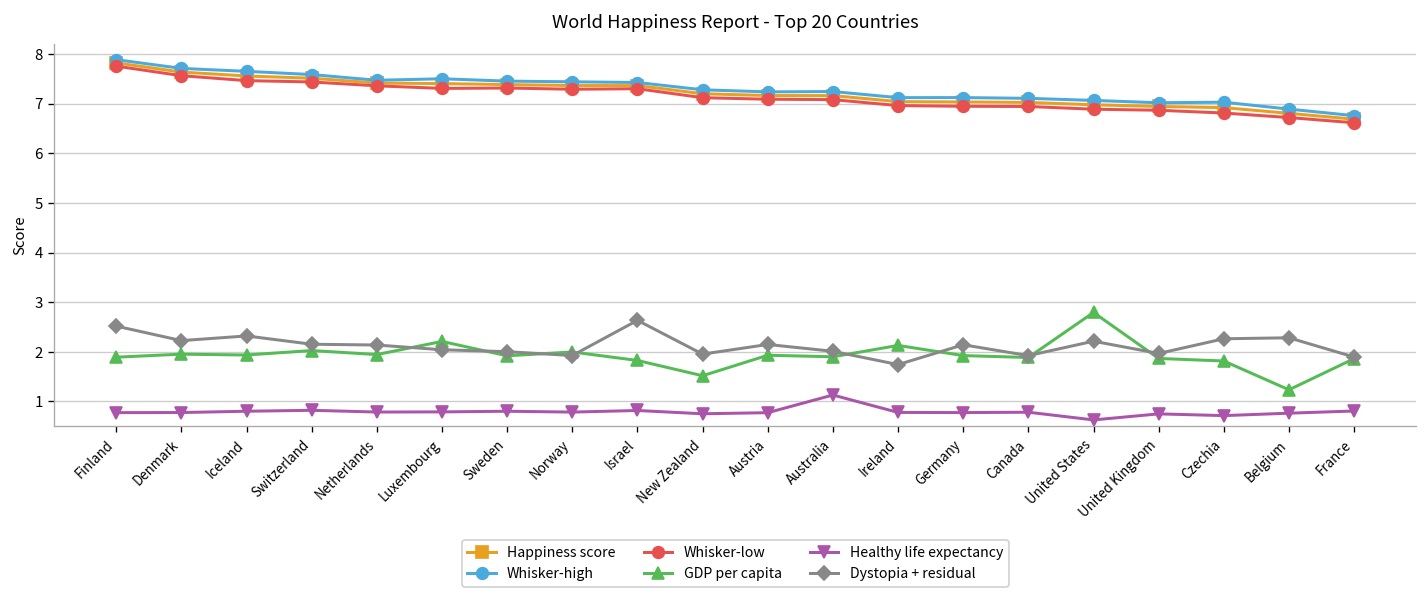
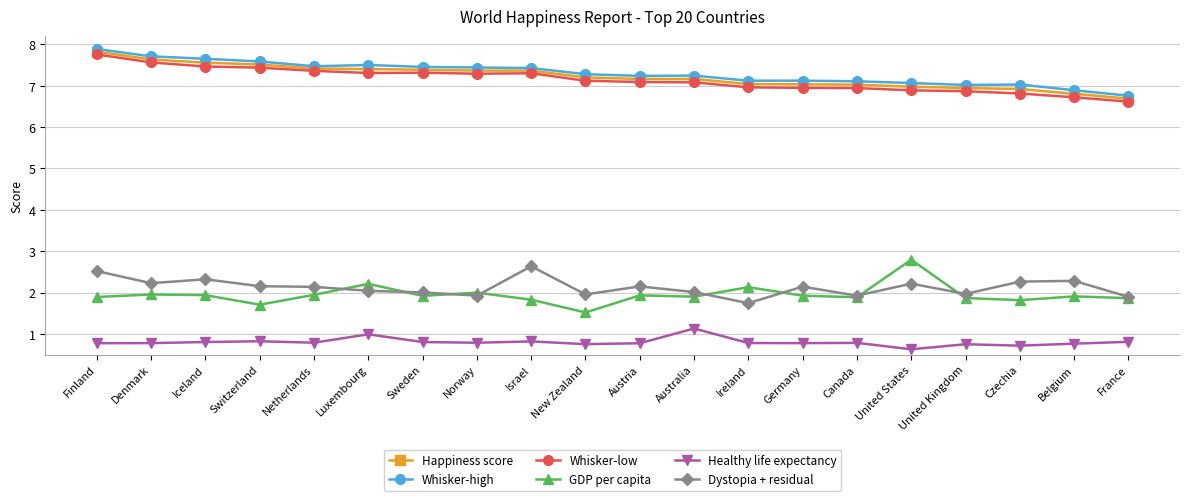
  {
    "Happiness score": {
      "Finland": 7.8,
      "Denmark": 7.6,
      "Iceland": 7.6,
      "Switzerland": 7.5,
      "Luxembourg": 7.4,
      "Sweden": 7.4,
      "Norway": 7.4,
      "Israel": 7.4,
      "New Zealand": 7.2,
      "Austria": 7.2,
      "Australia": 7.2,
      "Ireland": 7.0,
      "Germany": 7.0,
      "Canada": 7.0,
      "United States": 7.0,
      "United Kingdom": 6.9,
      "Czechia": 6.9,
      "Belgium": 6.8,
      "France": 6.7
    },
    "Whisker-high": {
      "Finland": 7.9,
      "Denmark": 7.7,
      "Iceland": 7.7,
      "Switzerland": 7.6,
      "Luxembourg": 7.5,
      "Sweden": 7.5,
      "Norway": 7.4,
      "Israel": 7.4,
      "New Zealand": 7.3,
      "Austria": 7.2,
      "Australia": 7.2,
      "Ireland": 7.1,
      "Germany": 7.1,
      "Canada": 7.1,
      "United States": 7.1,
      "United Kingdom": 7.0,
      "Czechia": 7.0,
      "Belgium": 6.9,
      "France": 6.8
    },
    "Whisker-low": {
      "Finland": 7.8,
      "Denmark": 7.6,
      "Iceland": 7.5,
      "Switzerland": 7.4,
      "Luxembourg": 7.3,
      "Sweden": 7.3,
      "Norway": 7.3,
      "Israel": 7.3,
      "New Zealand": 7.1,
      "Austria": 7.1,
      "Australia": 7.1,
      "Ireland": 7.0,
      "Germany": 6.9,
      "Canada": 6.9,
      "United States": 6.9,
      "United Kingdom": 6.9,
      "Czechia": 6.8,
      "Belgium": 6.7,
      "France": 6.6
    },
    "GDP per capita": {
      "Finland": 1.9,
      "Denmark": 2.0,
      "Iceland": 1.9,
-     "Switzerland": 2.0,
+     "Switzerland": 1.7,
      "Netherlands": 1.9,
      "Luxembourg": 2.2,
      "Sweden": 1.9,
      "Norway": 2.0,
      "Israel": 1.8,
      "New Zealand": 1.5,
      "Austria": 1.9,
      "Australia": 1.9,
      "Ireland": 2.1,
      "Germany": 1.9,
      "United States": 2.8,
      "United Kingdom": 1.9,
      "Czechia": 1.8,
-     "Belgium": 1.2
+     "Belgium": 1.9
    },
    "Healthy life expectancy": {
      "Finland": 0.8,
      "Denmark": 0.8,
      "Iceland": 0.8,
      "Switzerland": 0.8,
      "Netherlands": 0.8,
-     "Luxembourg": 0.8,
+     "Luxembourg": 1.0,
      "Sweden": 0.8,
      "Norway": 0.8,
      "Israel": 0.8,
      "New Zealand": 0.8,
      "Austria": 0.8,
      "Australia": 1.1,
      "Ireland": 0.8,
      "Germany": 0.8,
      "Canada": 0.8,
      "United States": 0.6,
      "United Kingdom": 0.8,
      "Czechia": 0.7,
      "Belgium": 0.8,
      "France": 0.8
    },
    "Dystopia + residual": {
      "Finland": 2.5,
      "Denmark": 2.2,
      "Iceland": 2.3,
      "Switzerland": 2.2,
      "Netherlands": 2.1,
      "Luxembourg": 2.0,
      "Sweden": 2.0,
      "Norway": 1.9,
      "Israel": 2.6,
      "New Zealand": 2.0,
      "Austria": 2.1,
      "Australia": 2.0,
      "Ireland": 1.7,
      "Germany": 2.1,
      "United States": 2.2,
      "United Kingdom": 2.0,
      "Czechia": 2.3,
      "Belgium": 2.3
    }
  }
